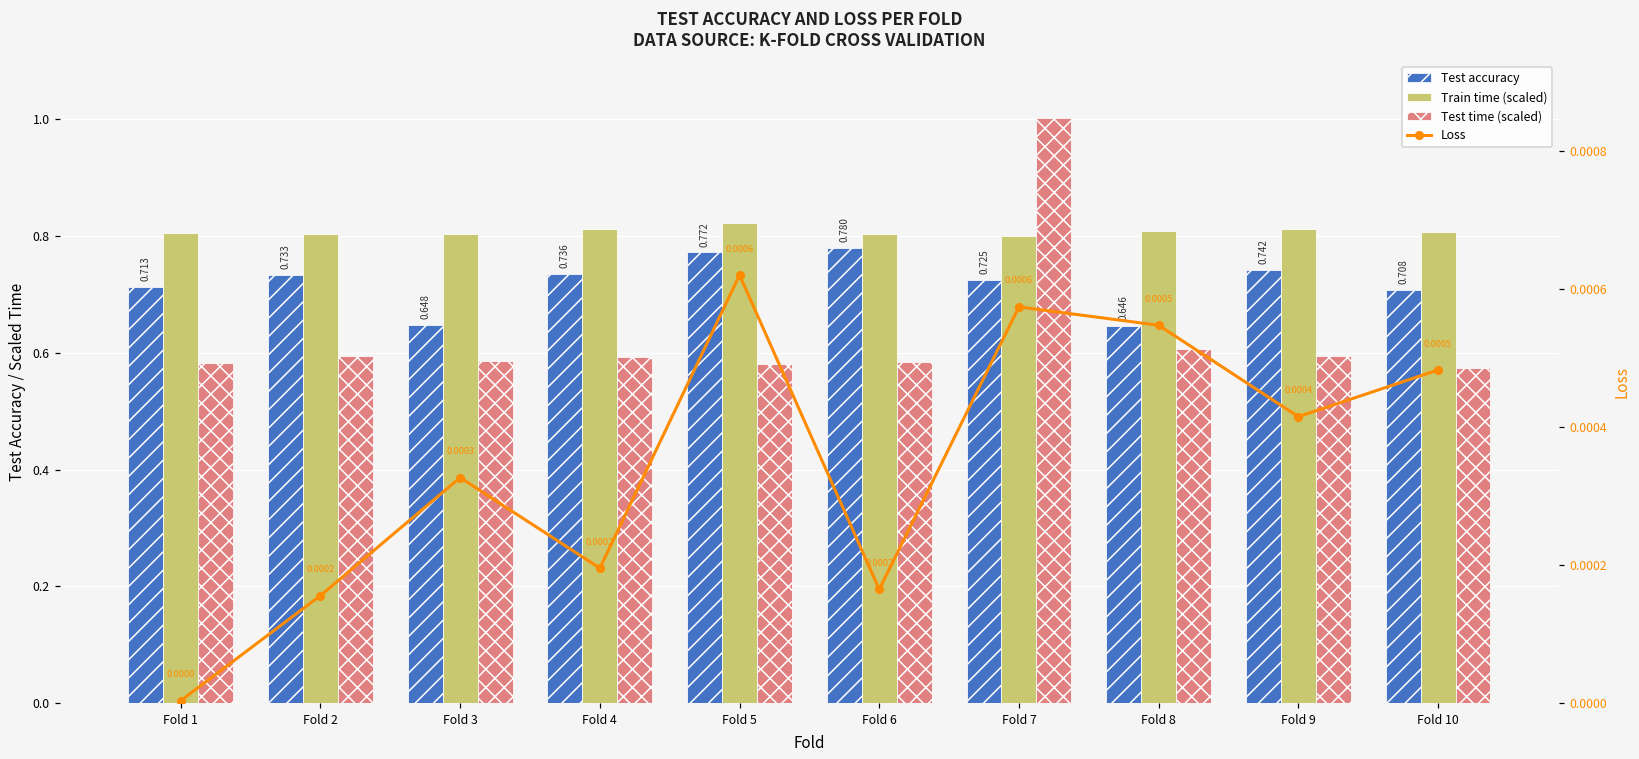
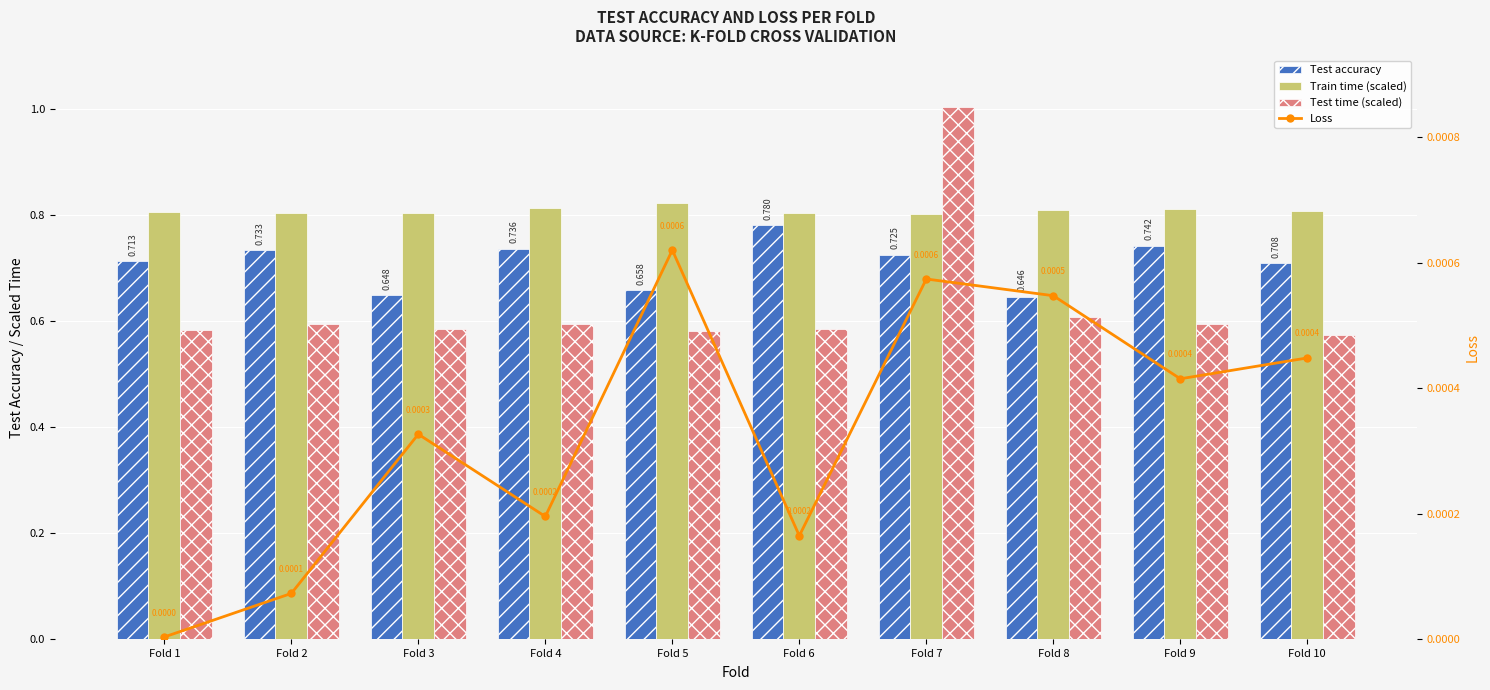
  {
    "Test accuracy": {
      "Fold 1": 0.713,
      "Fold 2": 0.733,
      "Fold 3": 0.648,
      "Fold 4": 0.736,
-     "Fold 5": 0.772,
+     "Fold 5": 0.658,
      "Fold 6": 0.780,
      "Fold 7": 0.725,
      "Fold 8": 0.646,
      "Fold 9": 0.742,
      "Fold 10": 0.708
    },
    "Loss": {
      "Fold 1": 0.0000,
-     "Fold 2": 0.0002,
+     "Fold 2": 0.0001,
      "Fold 3": 0.0003,
      "Fold 4": 0.0002,
      "Fold 5": 0.0006,
      "Fold 6": 0.0002,
      "Fold 7": 0.0006,
      "Fold 8": 0.0005,
      "Fold 9": 0.0004,
-     "Fold 10": 0.0005
+     "Fold 10": 0.0004
    }
  }
